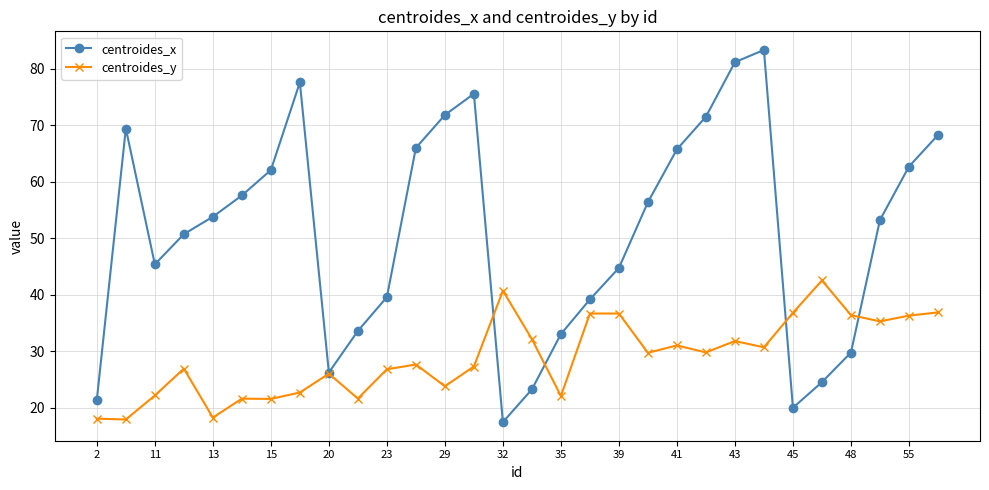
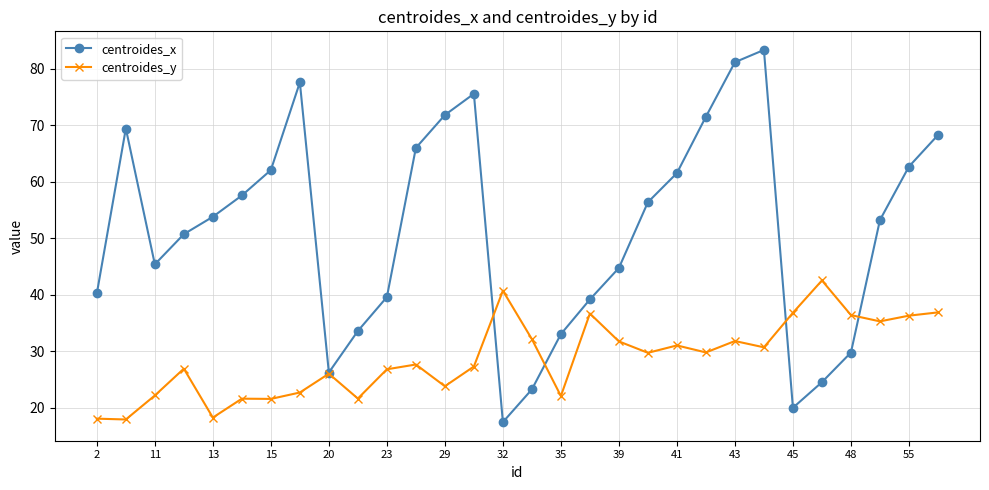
  {
    "centroides_x": {
-     "2": 21,
+     "2": 40,
      "32": 17,
      "35": 33,
      "39": 45,
-     "41": 66,
+     "41": 62,
      "43": 81,
      "45": 20,
      "48": 30,
      "55": 63
    },
    "centroides_y": {
      "2": 18,
      "32": 41,
      "35": 22,
-     "39": 37,
+     "39": 32,
      "41": 31,
      "43": 32,
      "45": 37,
      "48": 36,
      "55": 36
    }
  }
